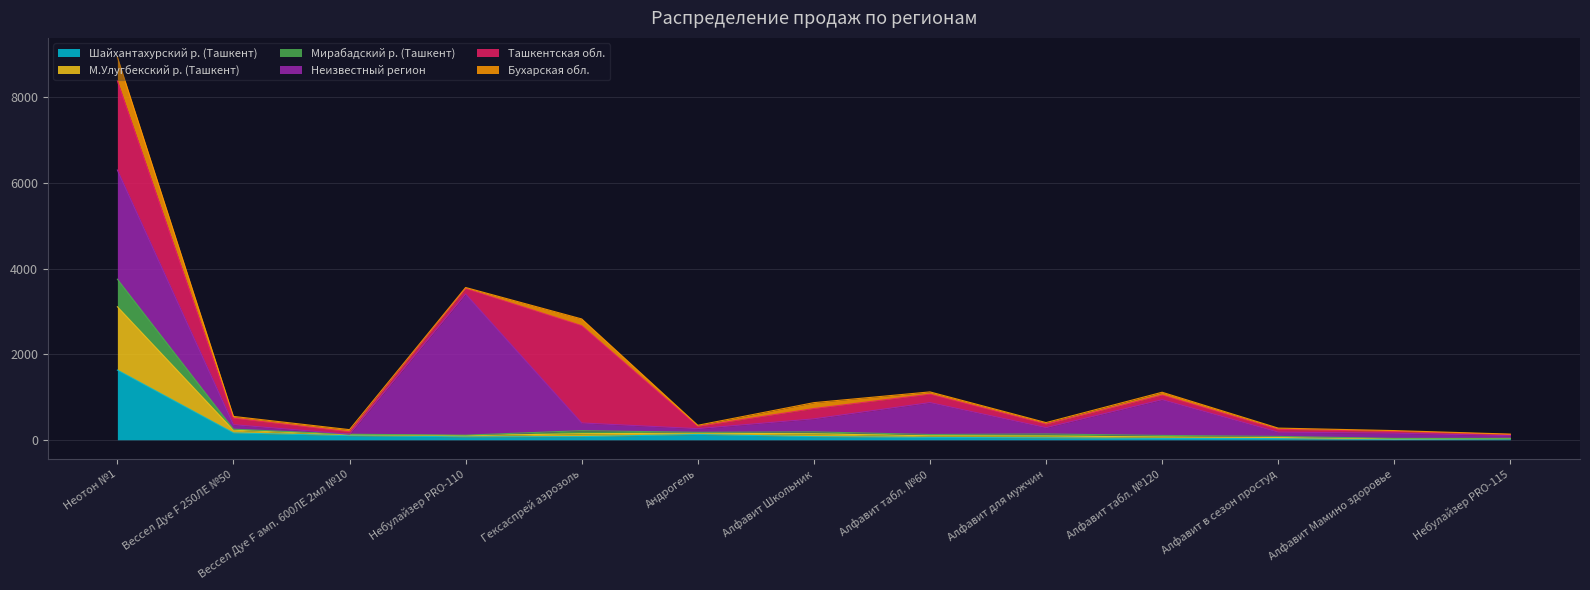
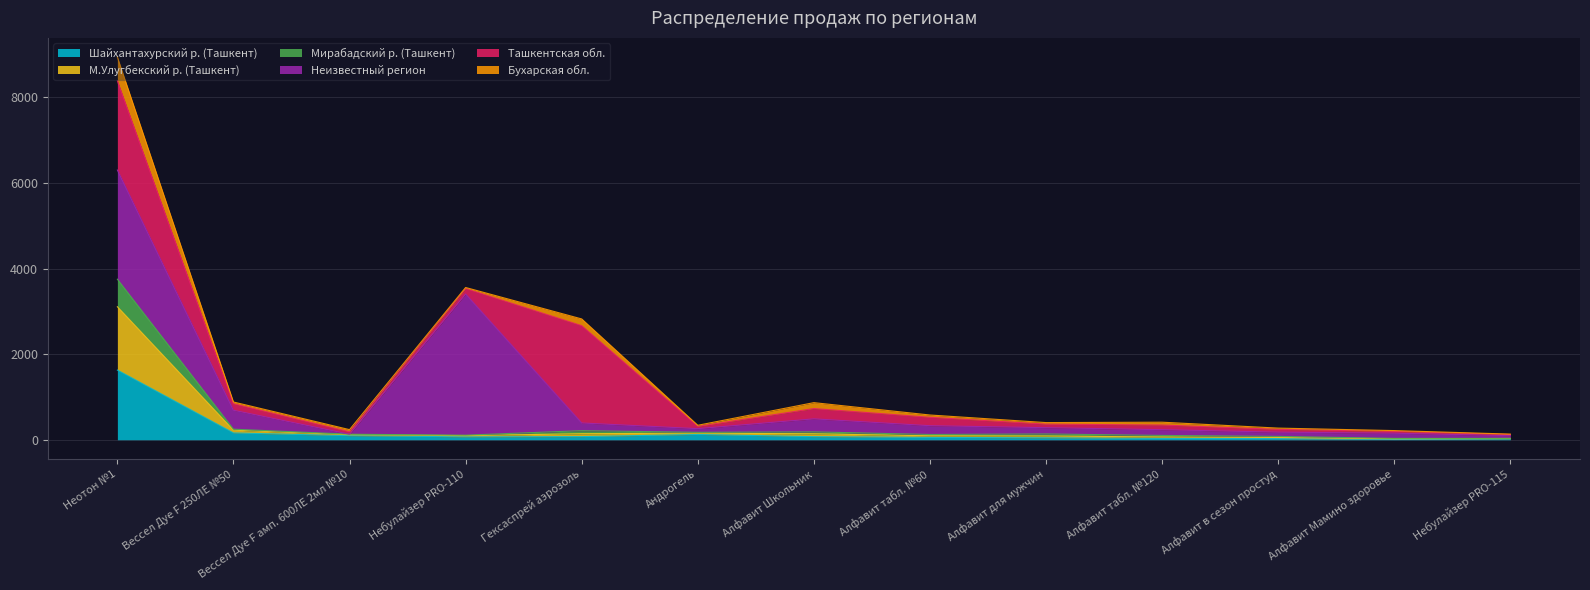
  {
    "Шайхантахурский р. (Ташкент)": {
      "Неотон №1": 1600,
      "Вессел Дуе F 250ЛЕ №50": 200,
      "Гексаспрей аэрозоль": 100,
      "Алфавит Школьник": 100
    },
    "Мирабадский р. (Ташкент)": {
      "Неотон №1": 600,
      "Гексаспрей аэрозоль": 100
    },
    "Неизвестный регион": {
      "Неотон №1": 2600,
-     "Вессел Дуе F 250ЛЕ №50": 100,
+     "Вессел Дуе F 250ЛЕ №50": 400,
      "Небулайзер PRO-110": 3300,
      "Гексаспрей аэрозоль": 200,
      "Алфавит Школьник": 300,
-     "Алфавит табл. №60": 700,
+     "Алфавит табл. №60": 200,
      "Алфавит для мужчин": 100,
-     "Алфавит табл. №120": 800,
+     "Алфавит табл. №120": 100,
      "Алфавит в сезон простуд": 100
    },
    "Ташкентская обл.": {
      "Неотон №1": 2100,
      "Гексаспрей аэрозоль": 2300,
      "Алфавит Школьник": 200,
      "Алфавит табл. №120": 100
    }
  }
